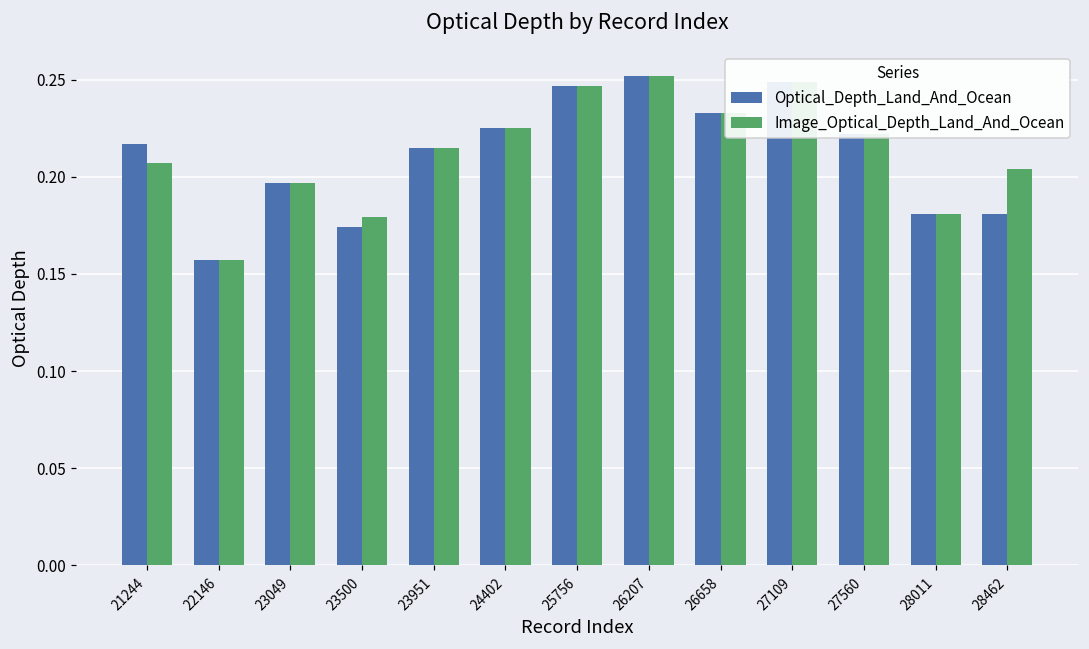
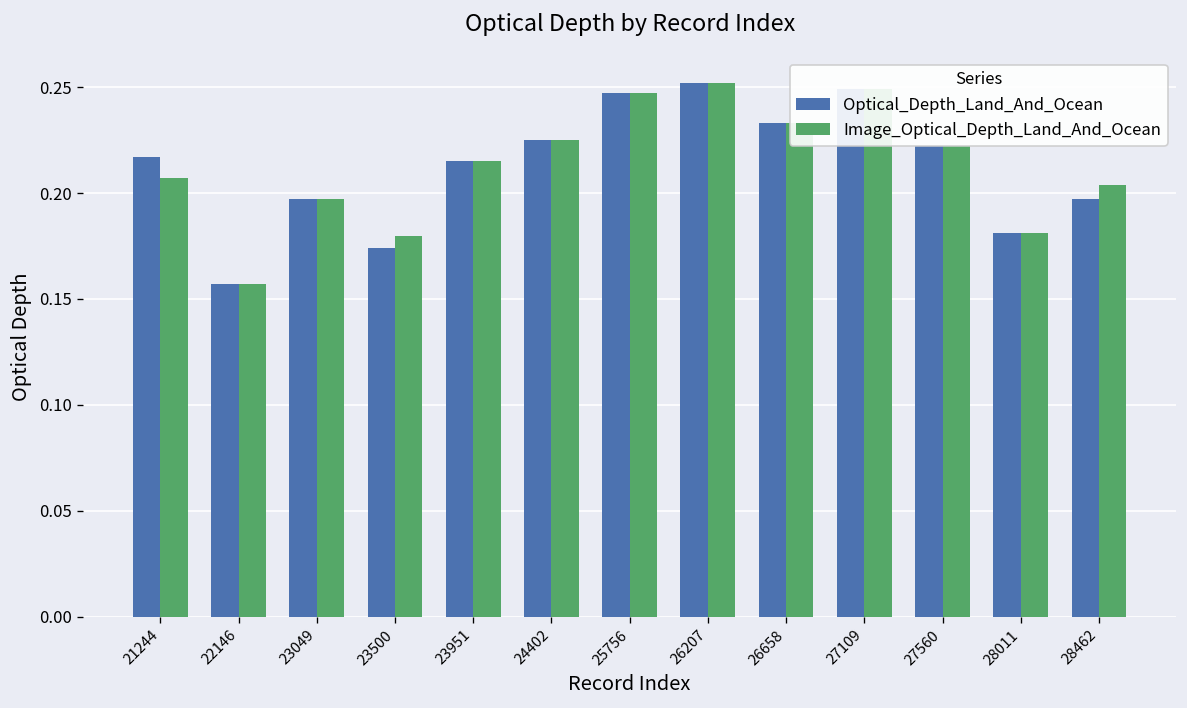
  {
    "Optical_Depth_Land_And_Ocean": {
      "21244": 0.217,
      "22146": 0.157,
      "23049": 0.197,
      "23500": 0.174,
      "23951": 0.215,
      "24402": 0.225,
      "25756": 0.247,
      "26207": 0.252,
      "26658": 0.233,
      "27560": 0.222,
      "28011": 0.181,
-     "28462": 0.181
+     "28462": 0.197
    },
    "Image_Optical_Depth_Land_And_Ocean": {
      "21244": 0.207,
      "22146": 0.157,
      "23049": 0.197,
      "23500": 0.180,
      "23951": 0.215,
      "24402": 0.225,
      "25756": 0.247,
      "26207": 0.252,
      "27560": 0.222,
      "28011": 0.181,
      "28462": 0.204
    }
  }
